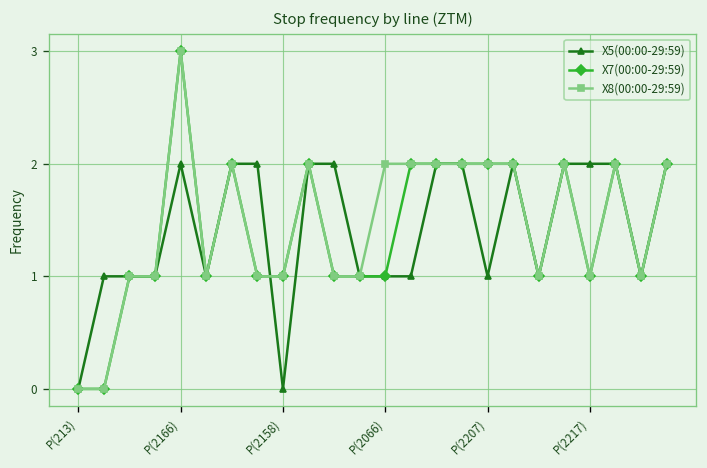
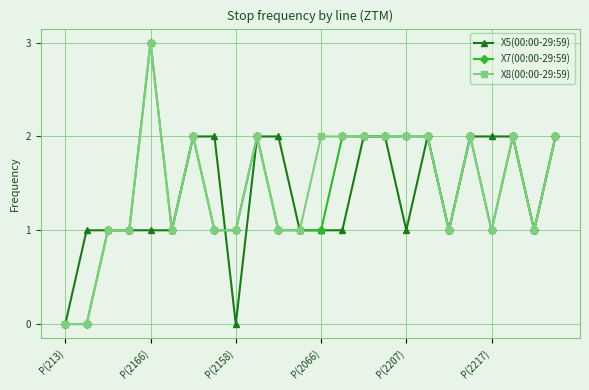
  {
    "X5(00:00-29:59)": {
-     "P(2166)": 2,
+     "P(2166)": 1,
      "P(2158)": 0,
      "P(2207)": 1,
      "P(2217)": 2
    },
    "X8(00:00-29:59)": {
      "P(2066)": 2
    }
  }
